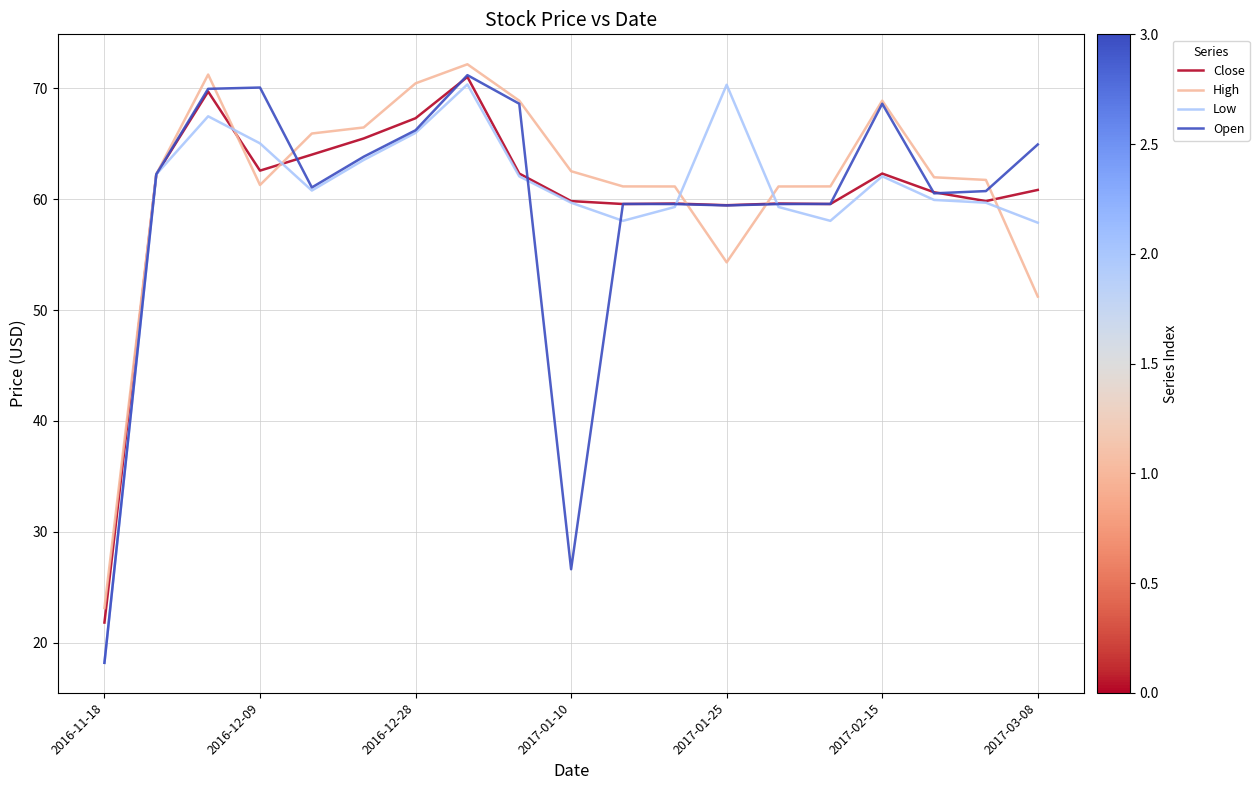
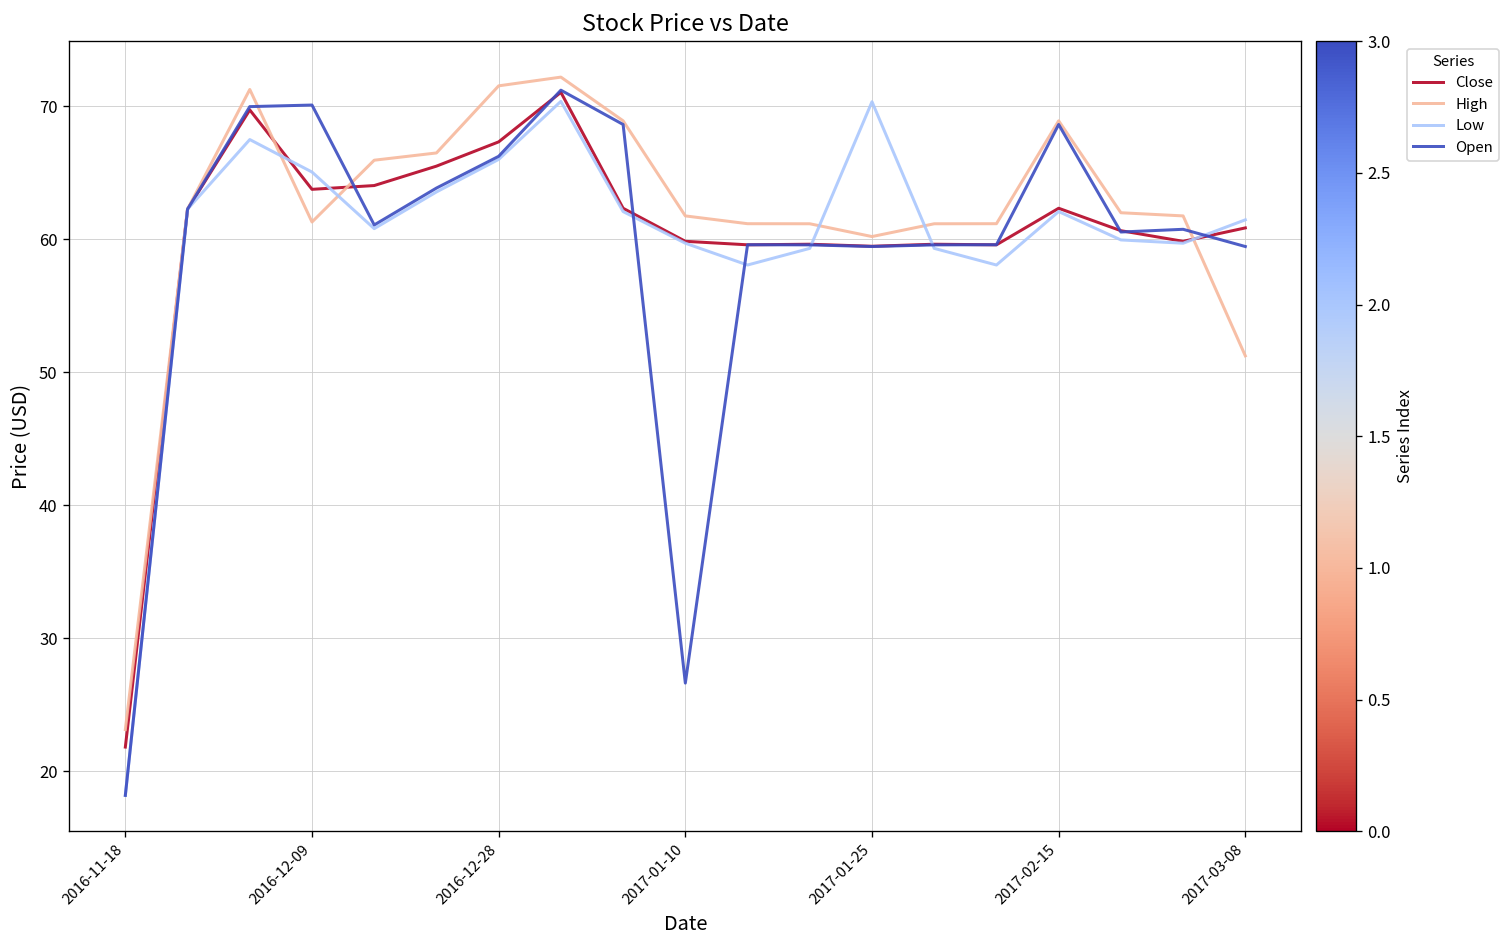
  {
    "Close": {
      "2016-11-18": 21.8,
-     "2016-12-09": 62.6,
+     "2016-12-09": 63.7,
      "2016-12-28": 67.3,
      "2017-02-15": 62.3,
      "2017-03-08": 60.8
    },
    "High": {
      "2016-11-18": 23.1,
      "2016-12-09": 61.3,
-     "2016-12-28": 70.5,
-     "2017-01-10": 62.5,
-     "2017-01-25": 54.3,
+     "2016-12-28": 71.5,
+     "2017-01-10": 61.7,
+     "2017-01-25": 60.2,
      "2017-02-15": 68.9,
      "2017-03-08": 51.2
    },
    "Low": {
      "2016-12-09": 65.0,
      "2017-01-25": 70.3,
      "2017-02-15": 62.1,
-     "2017-03-08": 57.9
+     "2017-03-08": 61.4
    },
    "Open": {
      "2016-12-09": 70.1,
      "2017-01-10": 26.6,
      "2017-02-15": 68.6,
-     "2017-03-08": 64.9
+     "2017-03-08": 59.4
    }
  }
